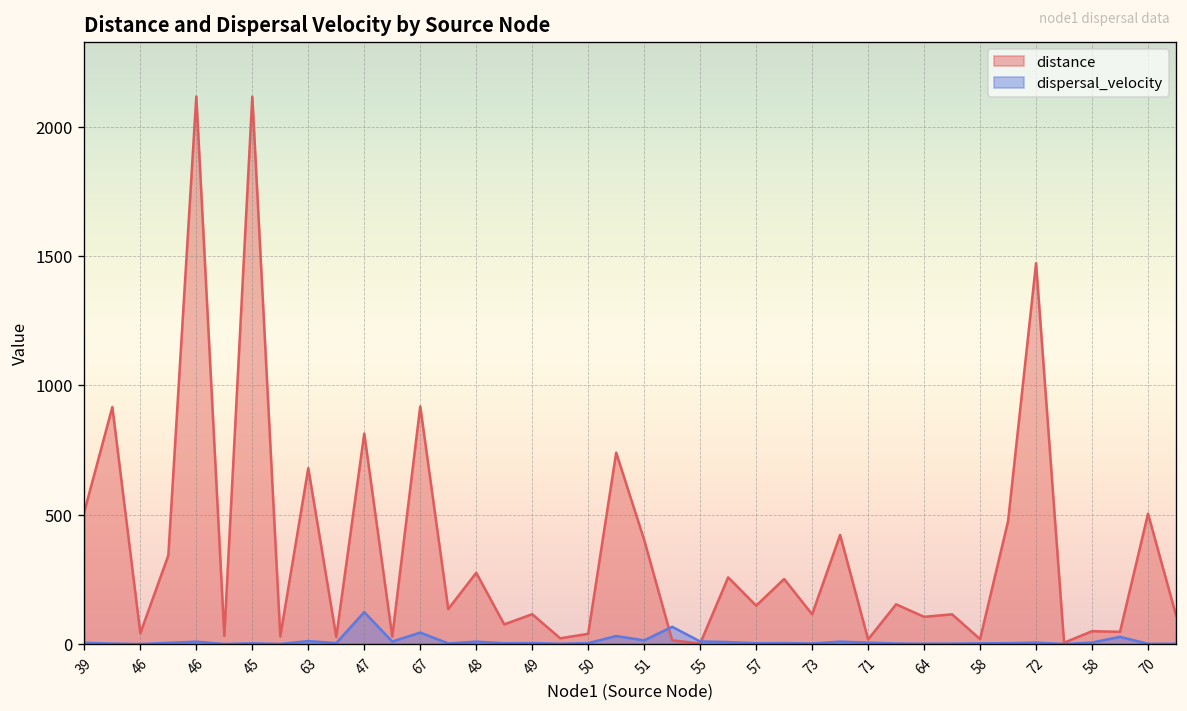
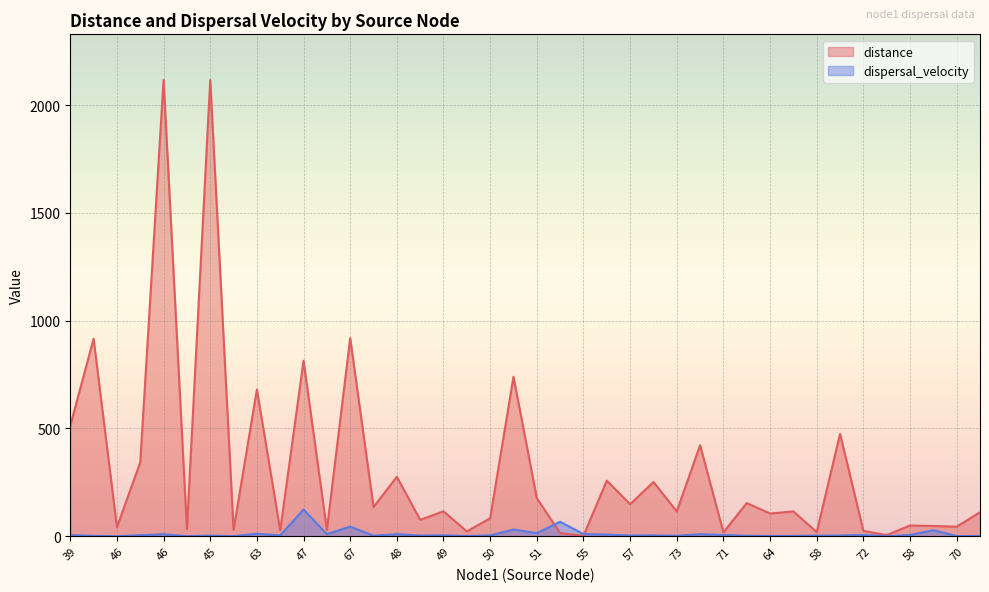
  {
    "distance": {
      "45": 2120,
      "63": 680,
      "47": 810,
      "67": 920,
      "48": 280,
      "49": 120,
-     "50": 40,
-     "51": 400,
+     "50": 80,
+     "51": 180,
      "57": 150,
      "73": 120,
      "71": 20,
      "64": 110,
-     "72": 1470,
-     "70": 500
+     "72": 30,
+     "70": 40
    },
    "dispersal_velocity": {
      "45": 0,
      "63": 10,
      "47": 120,
      "67": 40,
      "48": 10,
      "49": 0,
      "50": 0,
      "51": 10,
      "57": 0,
      "73": 0,
      "71": 10,
      "64": 0,
      "72": 10,
      "70": 0
    }
  }
